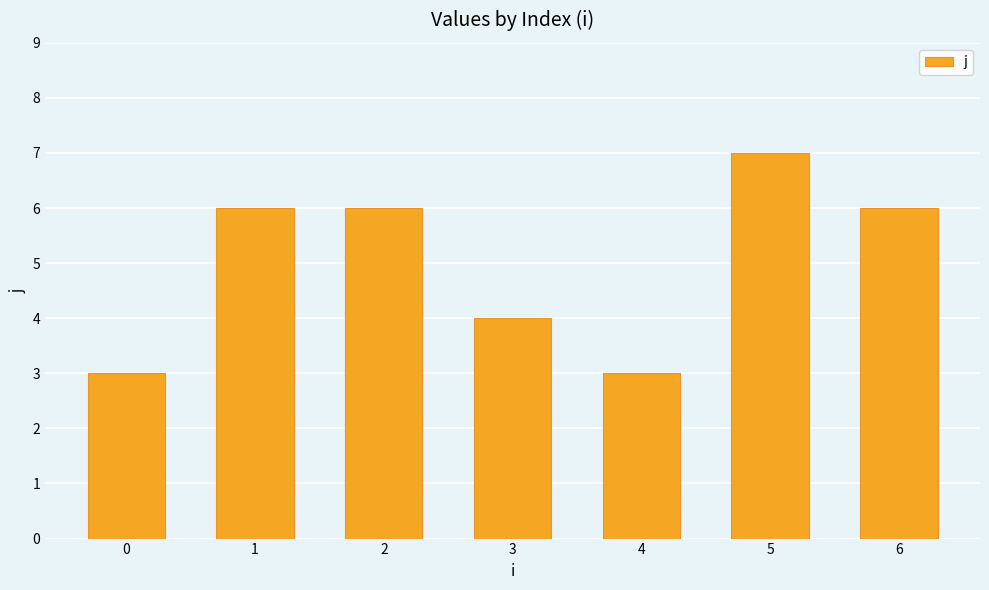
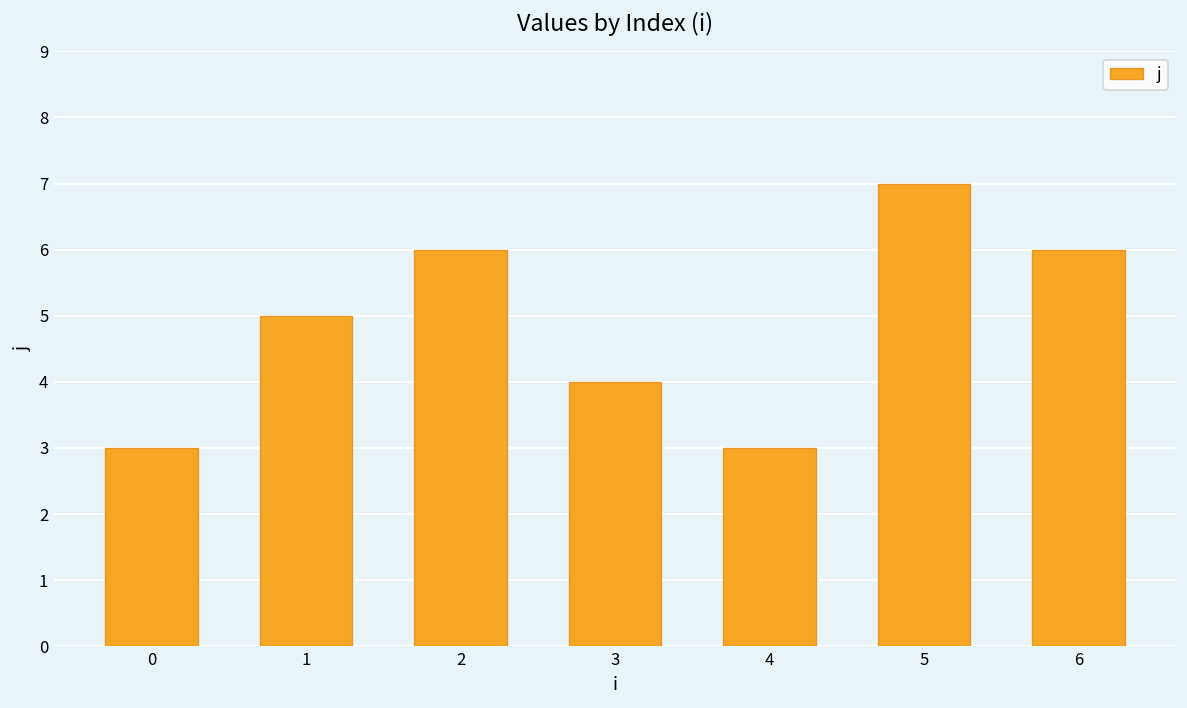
  {
    "0": 3,
-   "1": 6,
+   "1": 5,
    "2": 6,
    "3": 4,
    "4": 3,
    "5": 7,
    "6": 6
  }
